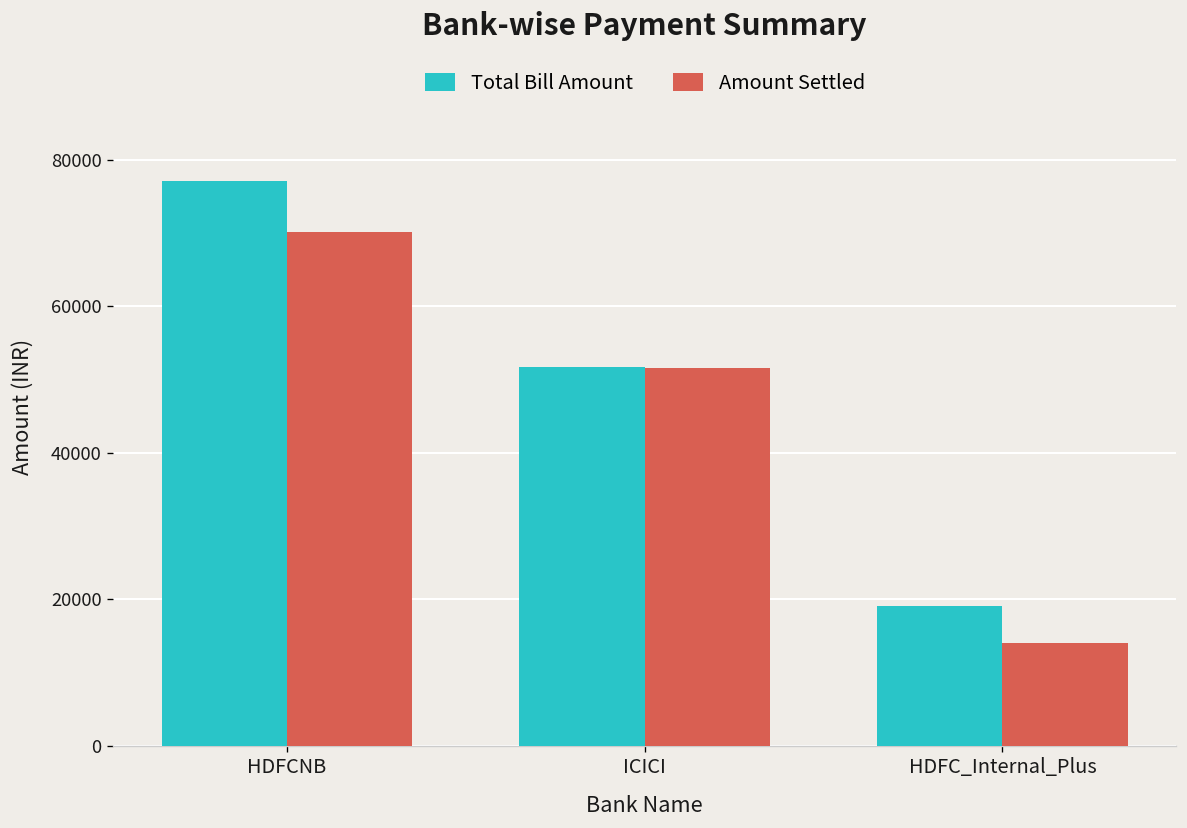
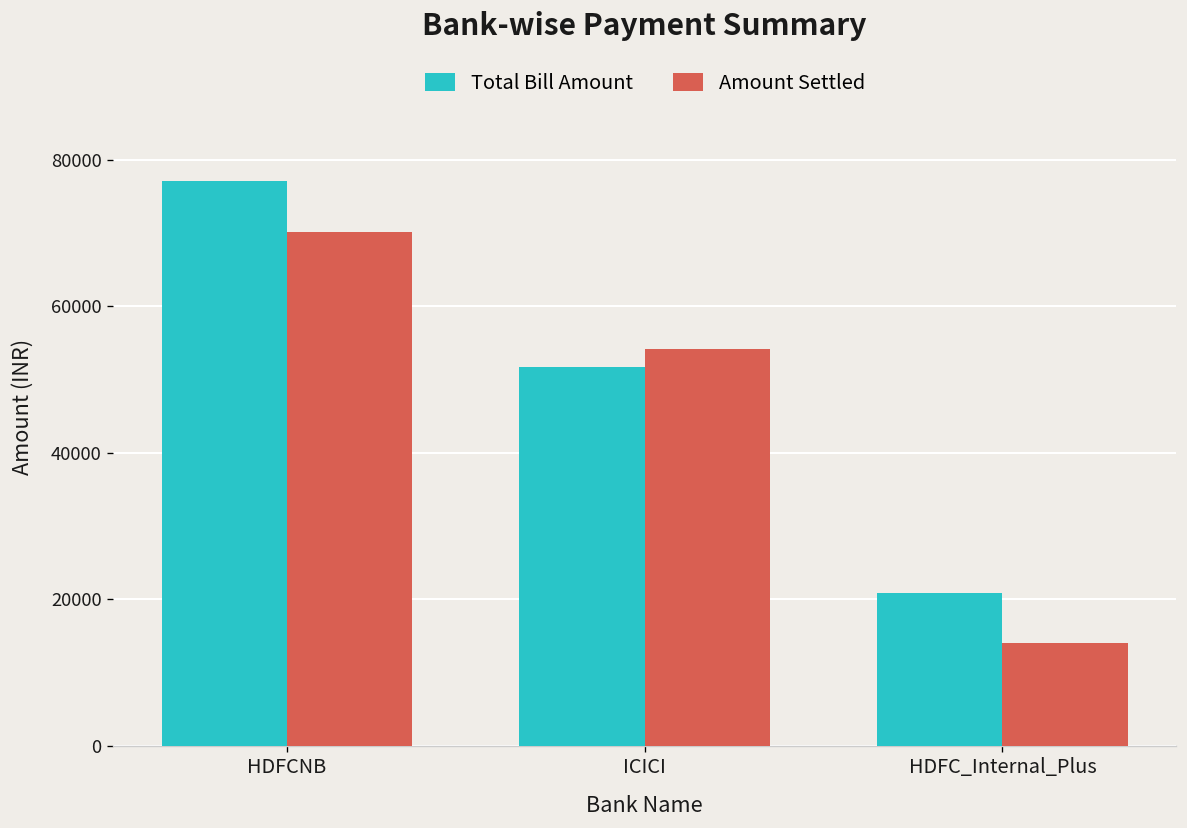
  {
    "Total Bill Amount": {
      "HDFCNB": 77000,
      "ICICI": 52000,
-     "HDFC_Internal_Plus": 19000
+     "HDFC_Internal_Plus": 21000
    },
    "Amount Settled": {
      "HDFCNB": 70000,
-     "ICICI": 52000,
+     "ICICI": 54000,
      "HDFC_Internal_Plus": 14000
    }
  }
